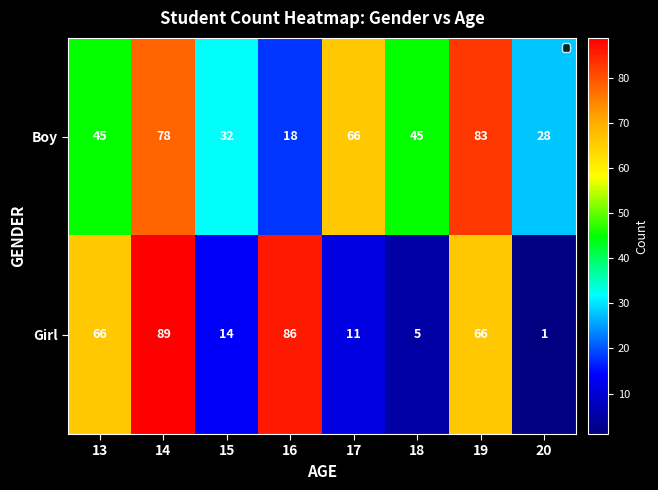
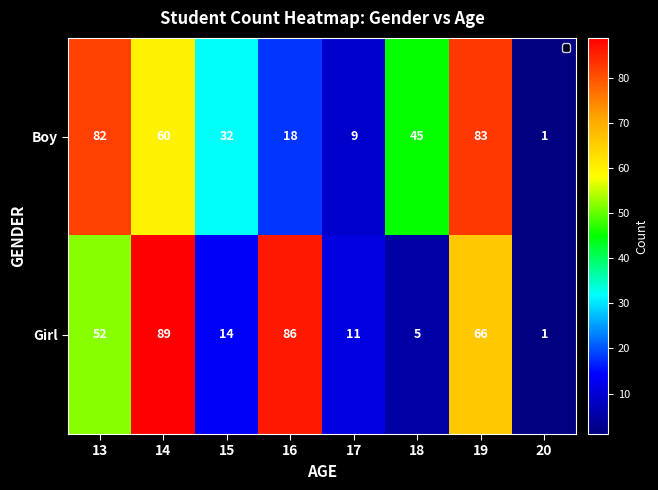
  {
    "Boy": {
-     "13": 45,
-     "14": 78,
+     "13": 82,
+     "14": 60,
      "15": 32,
      "16": 18,
-     "17": 66,
+     "17": 9,
      "18": 45,
      "19": 83,
-     "20": 28
+     "20": 1
    },
    "Girl": {
-     "13": 66,
+     "13": 52,
      "14": 89,
      "15": 14,
      "16": 86,
      "17": 11,
      "18": 5,
      "19": 66,
      "20": 1
    }
  }
